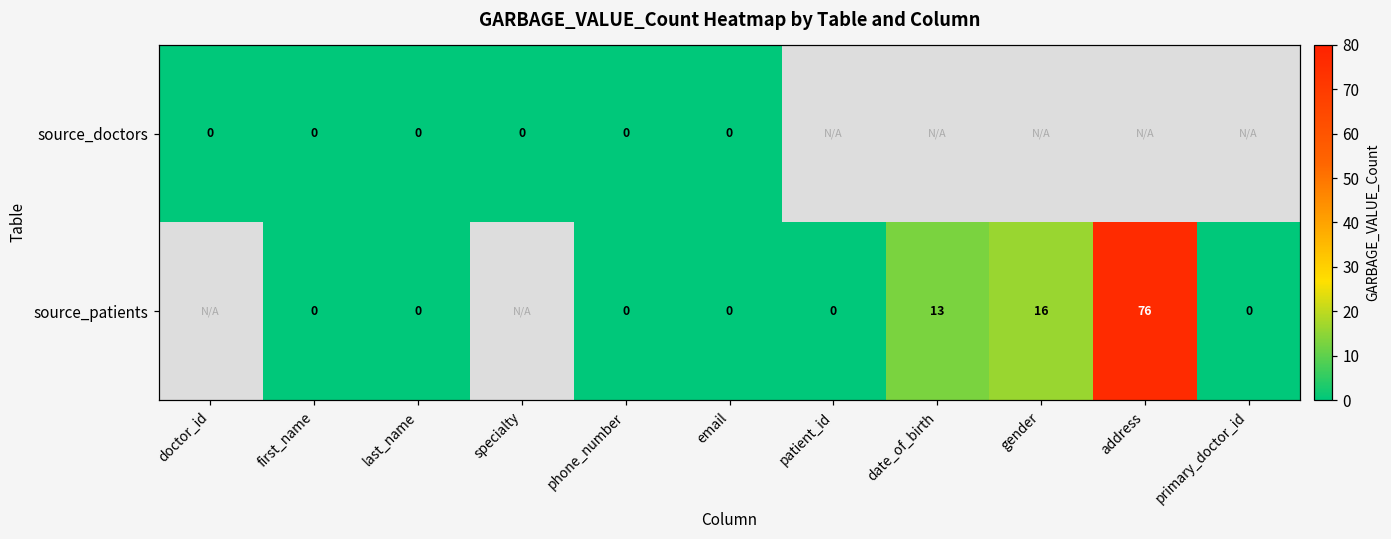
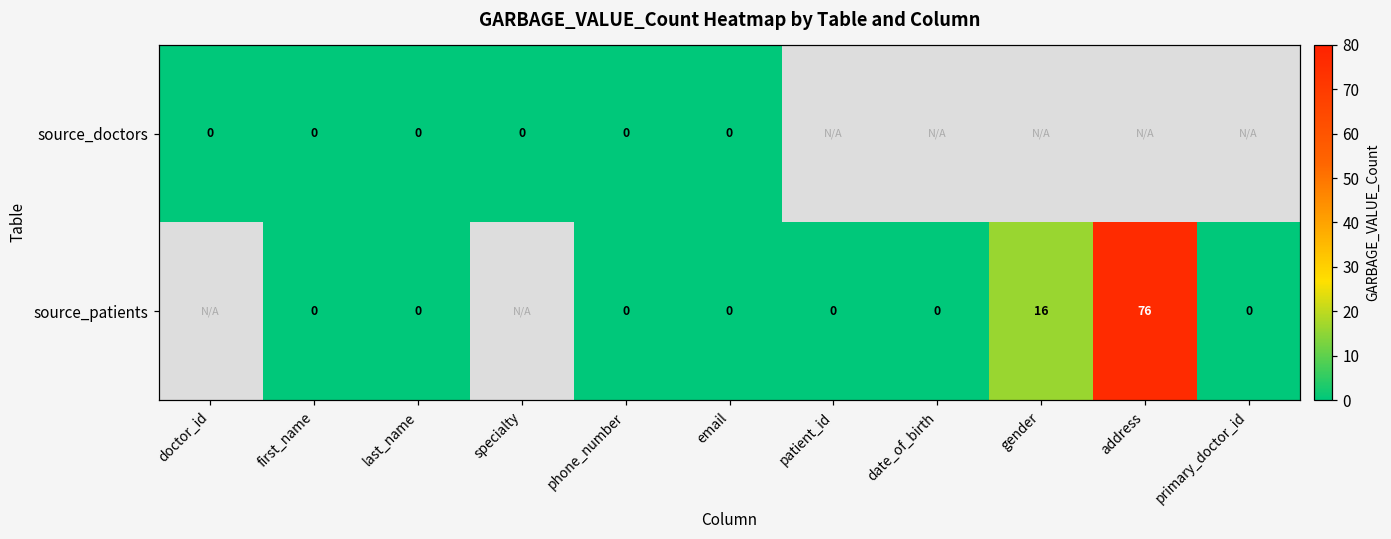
  {
    "source_doctors": {
      "doctor_id": 0,
      "first_name": 0,
      "last_name": 0,
      "specialty": 0,
      "phone_number": 0,
      "email": 0
    },
    "source_patients": {
      "first_name": 0,
      "last_name": 0,
      "phone_number": 0,
      "email": 0,
      "patient_id": 0,
-     "date_of_birth": 13,
+     "date_of_birth": 0,
      "gender": 16,
      "address": 76,
      "primary_doctor_id": 0
    }
  }
